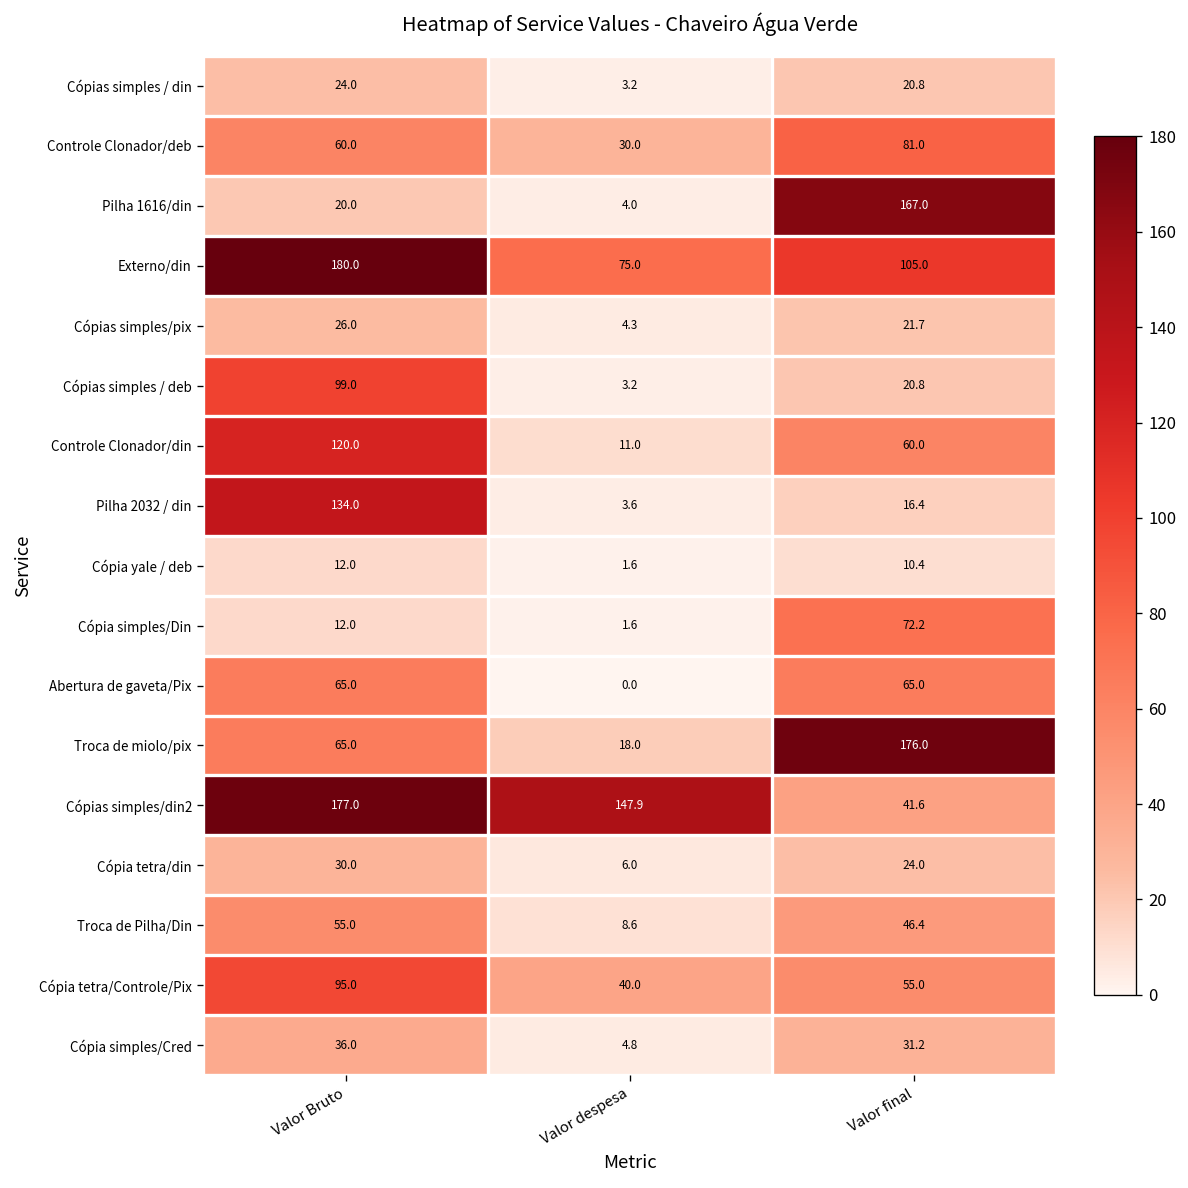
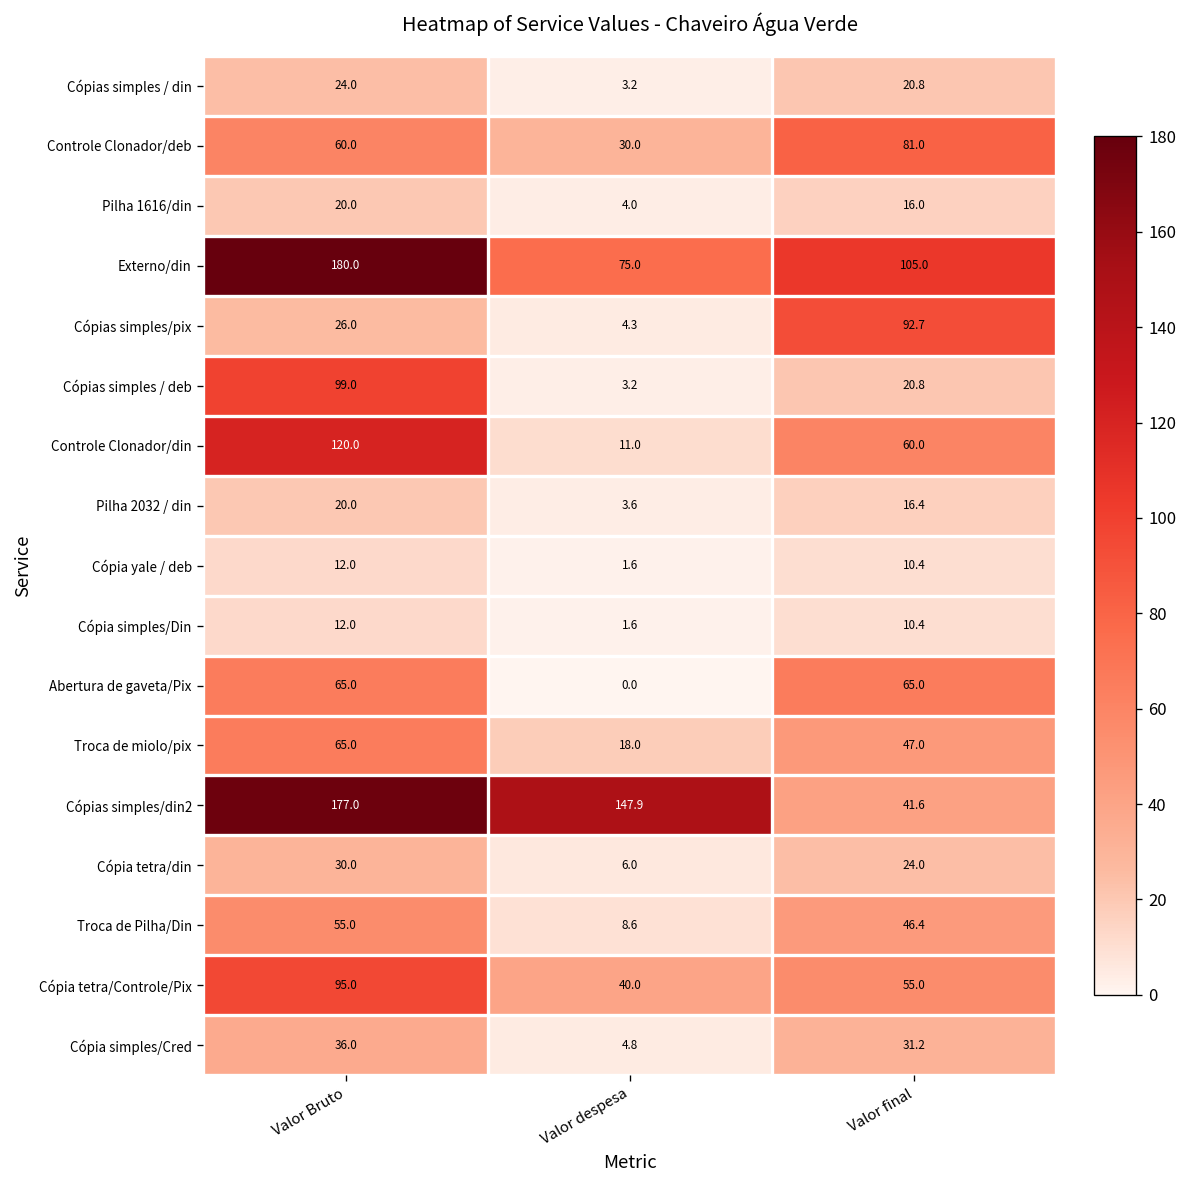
  {
    "Cópias simples / din": {
      "Valor Bruto": 24.0,
      "Valor despesa": 3.2,
      "Valor final": 20.8
    },
    "Controle Clonador/deb": {
      "Valor Bruto": 60.0,
      "Valor despesa": 30.0,
      "Valor final": 81.0
    },
    "Pilha 1616/din": {
      "Valor Bruto": 20.0,
      "Valor despesa": 4.0,
-     "Valor final": 167.0
+     "Valor final": 16.0
    },
    "Externo/din": {
      "Valor Bruto": 180.0,
      "Valor despesa": 75.0,
      "Valor final": 105.0
    },
    "Cópias simples/pix": {
      "Valor Bruto": 26.0,
      "Valor despesa": 4.3,
-     "Valor final": 21.7
+     "Valor final": 92.7
    },
    "Cópias simples / deb": {
      "Valor Bruto": 99.0,
      "Valor despesa": 3.2,
      "Valor final": 20.8
    },
    "Controle Clonador/din": {
      "Valor Bruto": 120.0,
      "Valor despesa": 11.0,
      "Valor final": 60.0
    },
    "Pilha 2032 / din": {
-     "Valor Bruto": 134.0,
+     "Valor Bruto": 20.0,
      "Valor despesa": 3.6,
      "Valor final": 16.4
    },
    "Cópia yale / deb": {
      "Valor Bruto": 12.0,
      "Valor despesa": 1.6,
      "Valor final": 10.4
    },
    "Cópia simples/Din": {
      "Valor Bruto": 12.0,
      "Valor despesa": 1.6,
-     "Valor final": 72.2
+     "Valor final": 10.4
    },
    "Abertura de gaveta/Pix": {
      "Valor Bruto": 65.0,
      "Valor despesa": 0.0,
      "Valor final": 65.0
    },
    "Troca de miolo/pix": {
      "Valor Bruto": 65.0,
      "Valor despesa": 18.0,
-     "Valor final": 176.0
+     "Valor final": 47.0
    },
    "Cópias simples/din2": {
      "Valor Bruto": 177.0,
      "Valor despesa": 147.9,
      "Valor final": 41.6
    },
    "Cópia tetra/din": {
      "Valor Bruto": 30.0,
      "Valor despesa": 6.0,
      "Valor final": 24.0
    },
    "Troca de Pilha/Din": {
      "Valor Bruto": 55.0,
      "Valor despesa": 8.6,
      "Valor final": 46.4
    },
    "Cópia tetra/Controle/Pix": {
      "Valor Bruto": 95.0,
      "Valor despesa": 40.0,
      "Valor final": 55.0
    },
    "Cópia simples/Cred": {
      "Valor Bruto": 36.0,
      "Valor despesa": 4.8,
      "Valor final": 31.2
    }
  }
